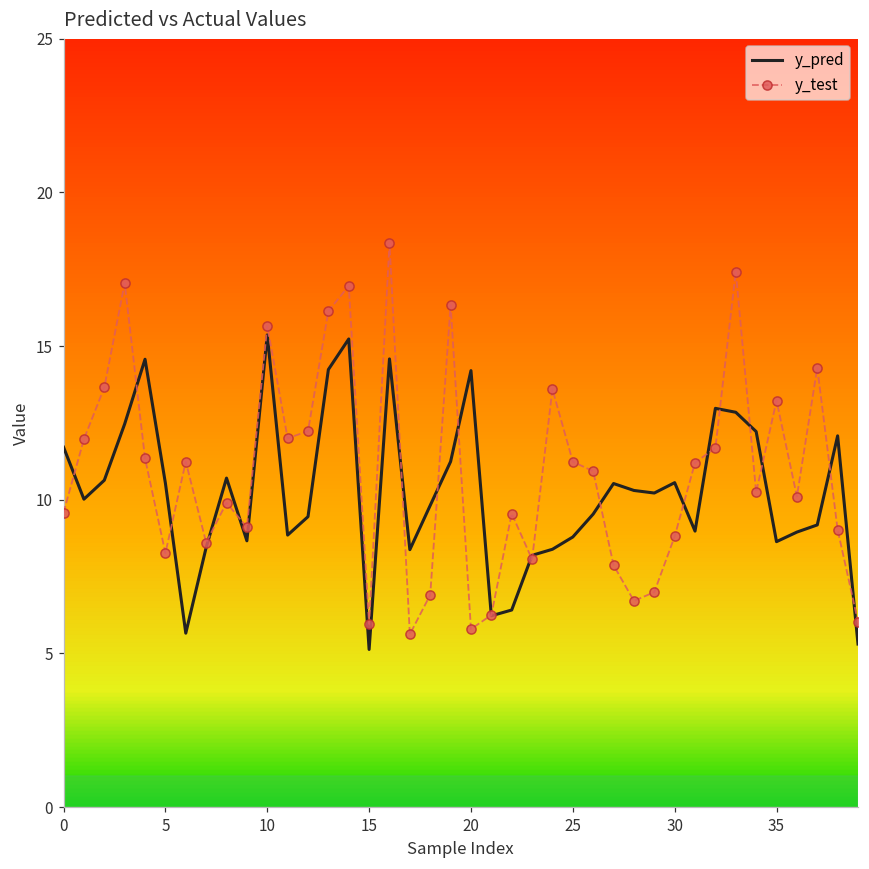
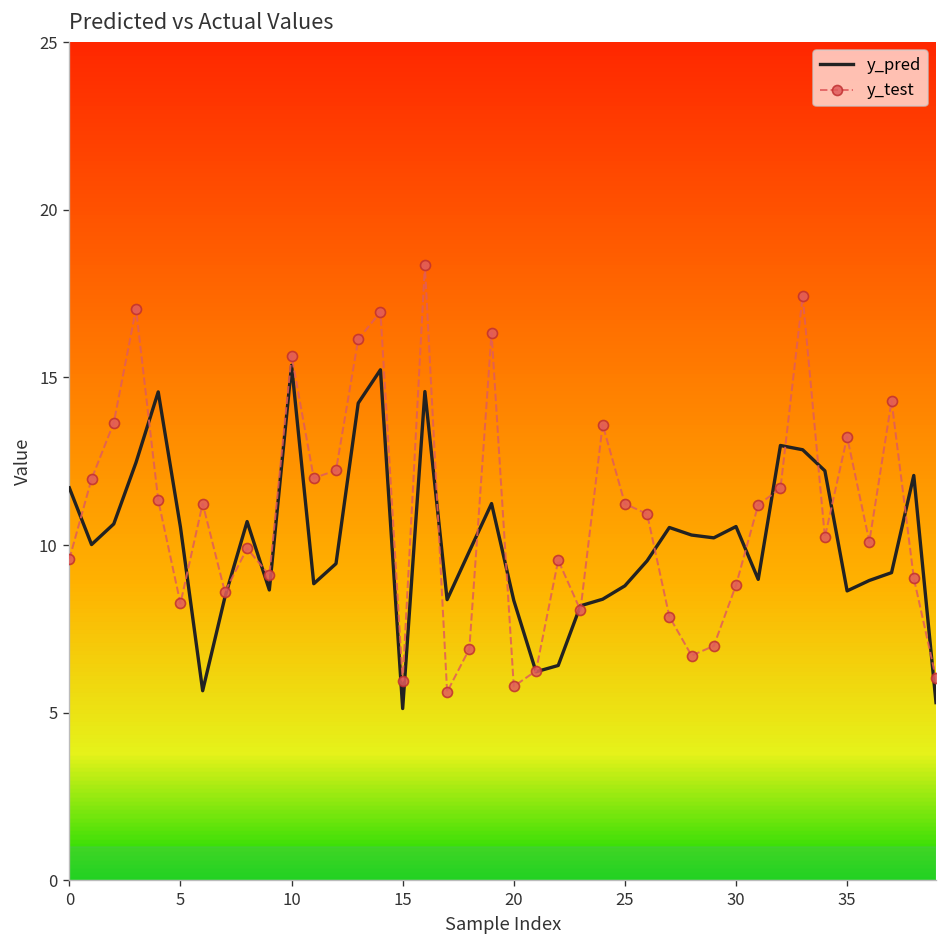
  {
    "y_pred": {
      "0": 11.7,
      "5": 10.5,
      "10": 15.4,
      "15": 5.1,
-     "20": 14.2,
+     "20": 8.4,
      "25": 8.8,
      "30": 10.6,
      "35": 8.6
    },
    "y_test": {
      "0": 9.6,
      "5": 8.3,
      "10": 15.6,
      "15": 6.0,
      "20": 5.8,
      "25": 11.2,
      "30": 8.8,
      "35": 13.2
    }
  }
